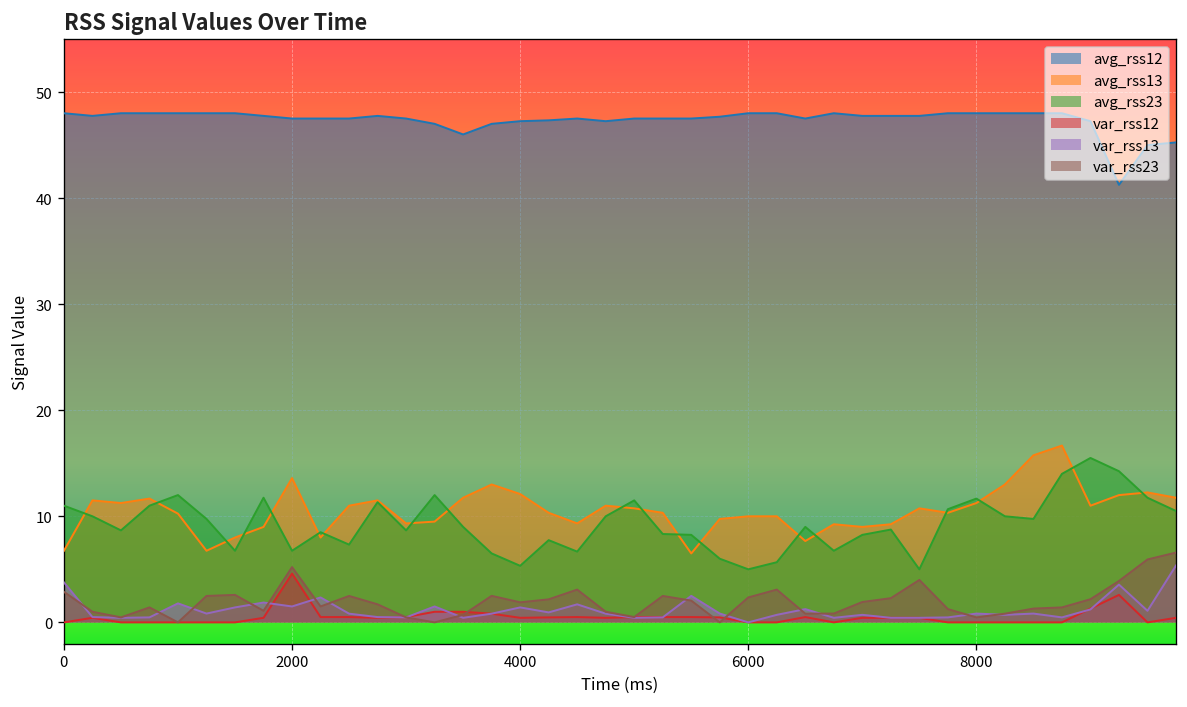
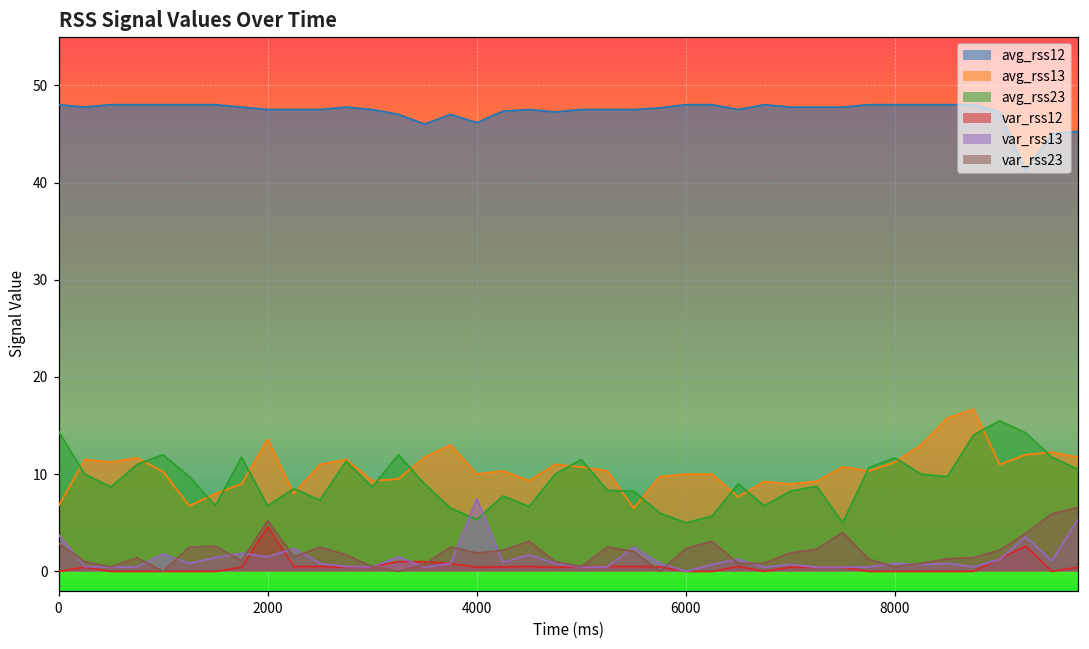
  {
    "avg_rss12": {
      "0": 48,
      "2000": 48,
-     "4000": 47,
+     "4000": 46,
      "6000": 48,
      "8000": 48
    },
    "avg_rss13": {
      "0": 7,
      "2000": 14,
-     "4000": 12,
+     "4000": 10,
      "6000": 10,
      "8000": 11
    },
    "avg_rss23": {
-     "0": 11,
+     "0": 14,
      "2000": 7,
      "4000": 5,
      "6000": 5,
      "8000": 12
    },
    "var_rss12": {
      "0": 0,
      "2000": 5,
      "4000": 0,
      "8000": 0
    },
    "var_rss13": {
      "0": 4,
      "2000": 2,
-     "4000": 1,
+     "4000": 7,
      "8000": 1
    },
    "var_rss23": {
      "0": 3,
      "2000": 5,
      "4000": 2,
      "6000": 2,
      "8000": 0
    }
  }
